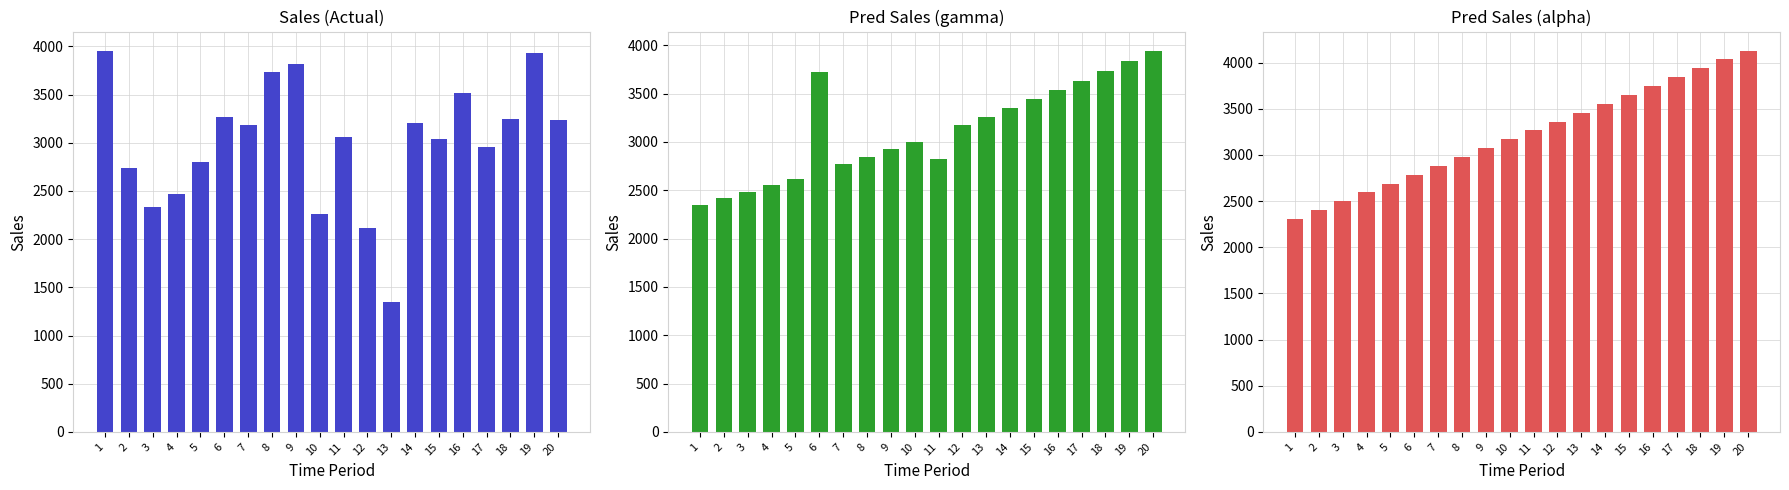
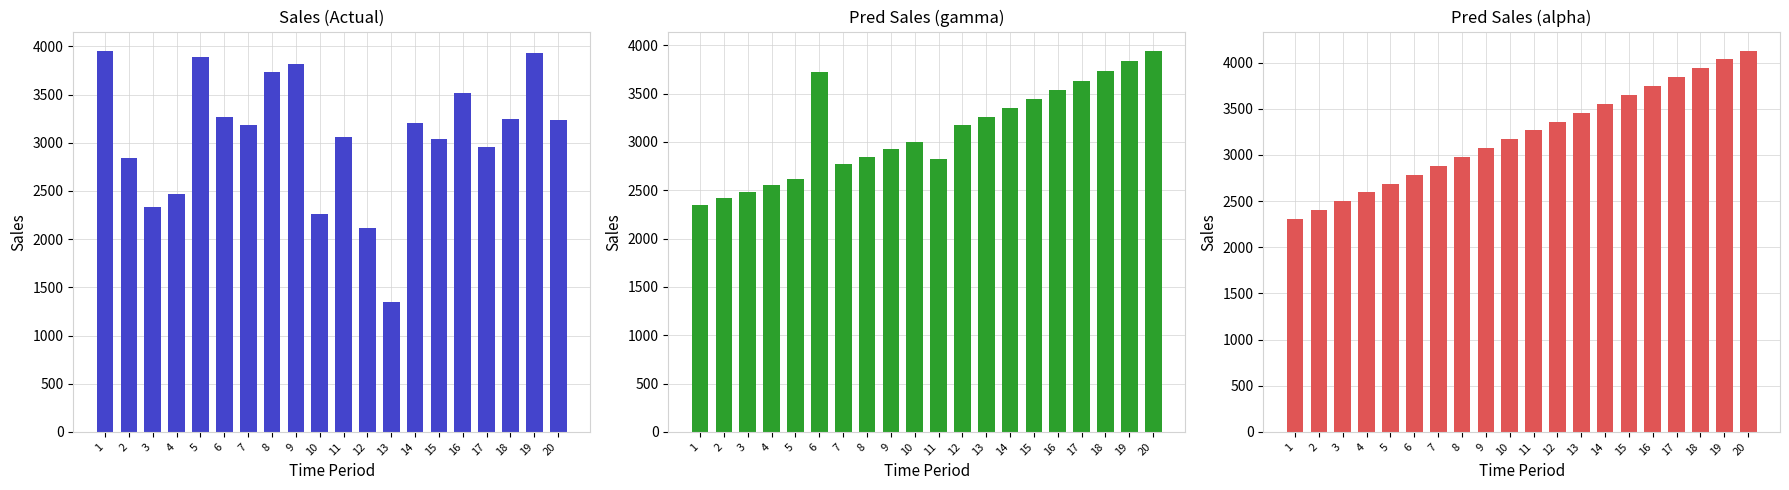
  {
    "Sales (Actual)": {
      "1": 4000,
-     "2": 2700,
+     "2": 2800,
      "3": 2300,
      "4": 2500,
-     "5": 2800,
+     "5": 3900,
      "6": 3300,
      "7": 3200,
      "8": 3700,
      "9": 3800,
      "10": 2300,
      "11": 3100,
      "12": 2100,
      "13": 1300,
      "14": 3200,
      "15": 3000,
      "16": 3500,
      "17": 3000,
      "18": 3200,
      "19": 3900,
      "20": 3200
    },
    "Pred Sales (gamma)": {
      "1": 2300,
      "2": 2400,
      "3": 2500,
      "4": 2500,
      "5": 2600,
      "6": 3700,
      "7": 2800,
      "8": 2800,
      "9": 2900,
      "10": 3000,
      "11": 2800,
      "12": 3200,
      "13": 3300,
      "14": 3300,
      "15": 3400,
      "16": 3500,
      "17": 3600,
      "18": 3700,
      "19": 3800,
      "20": 3900
    },
    "Pred Sales (alpha)": {
      "1": 2300,
      "2": 2400,
      "3": 2500,
      "4": 2600,
      "5": 2700,
      "6": 2800,
      "7": 2900,
      "8": 3000,
      "9": 3100,
      "10": 3200,
      "11": 3300,
      "12": 3400,
      "13": 3500,
      "14": 3600,
      "15": 3700,
      "16": 3700,
      "17": 3800,
      "18": 3900,
      "19": 4000,
      "20": 4100
    }
  }
